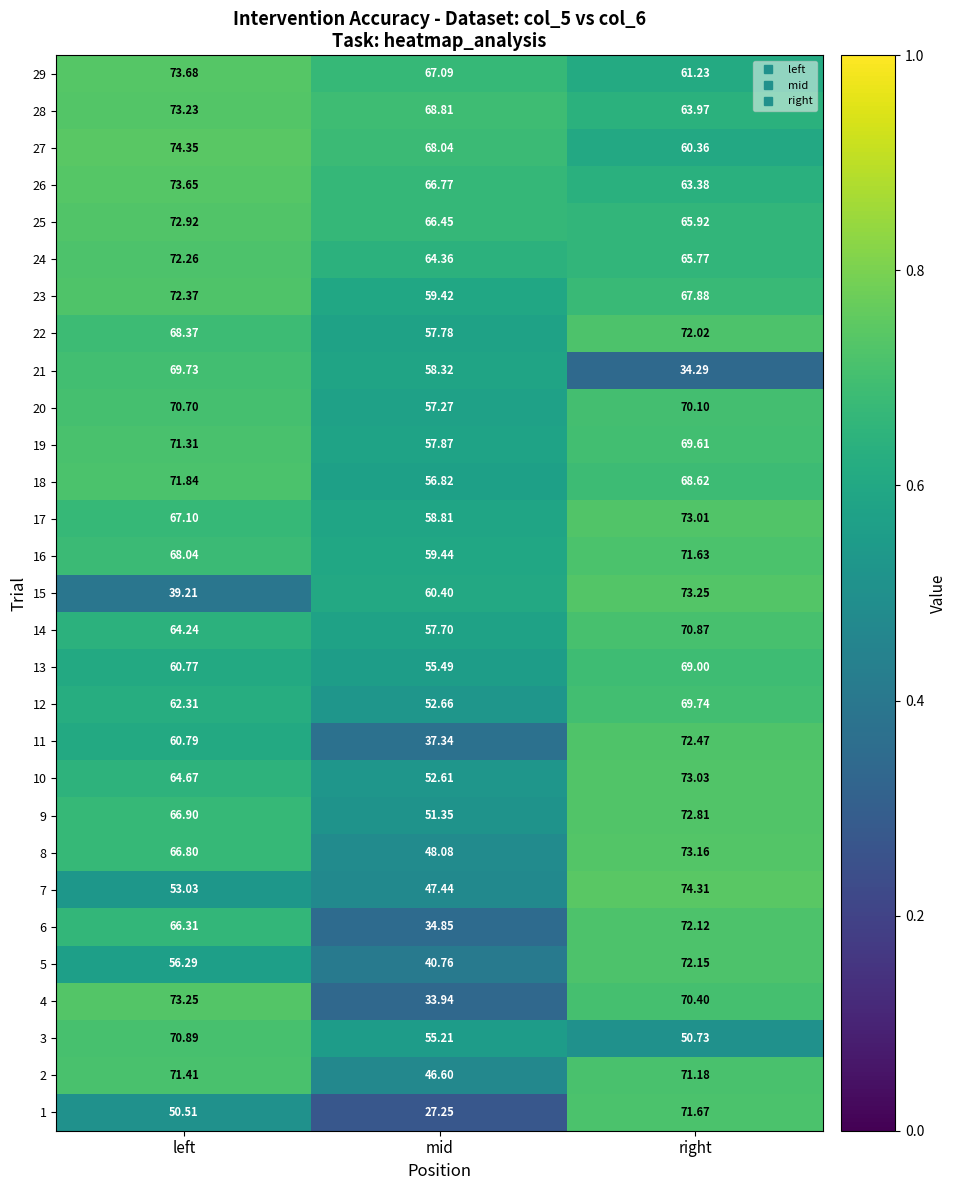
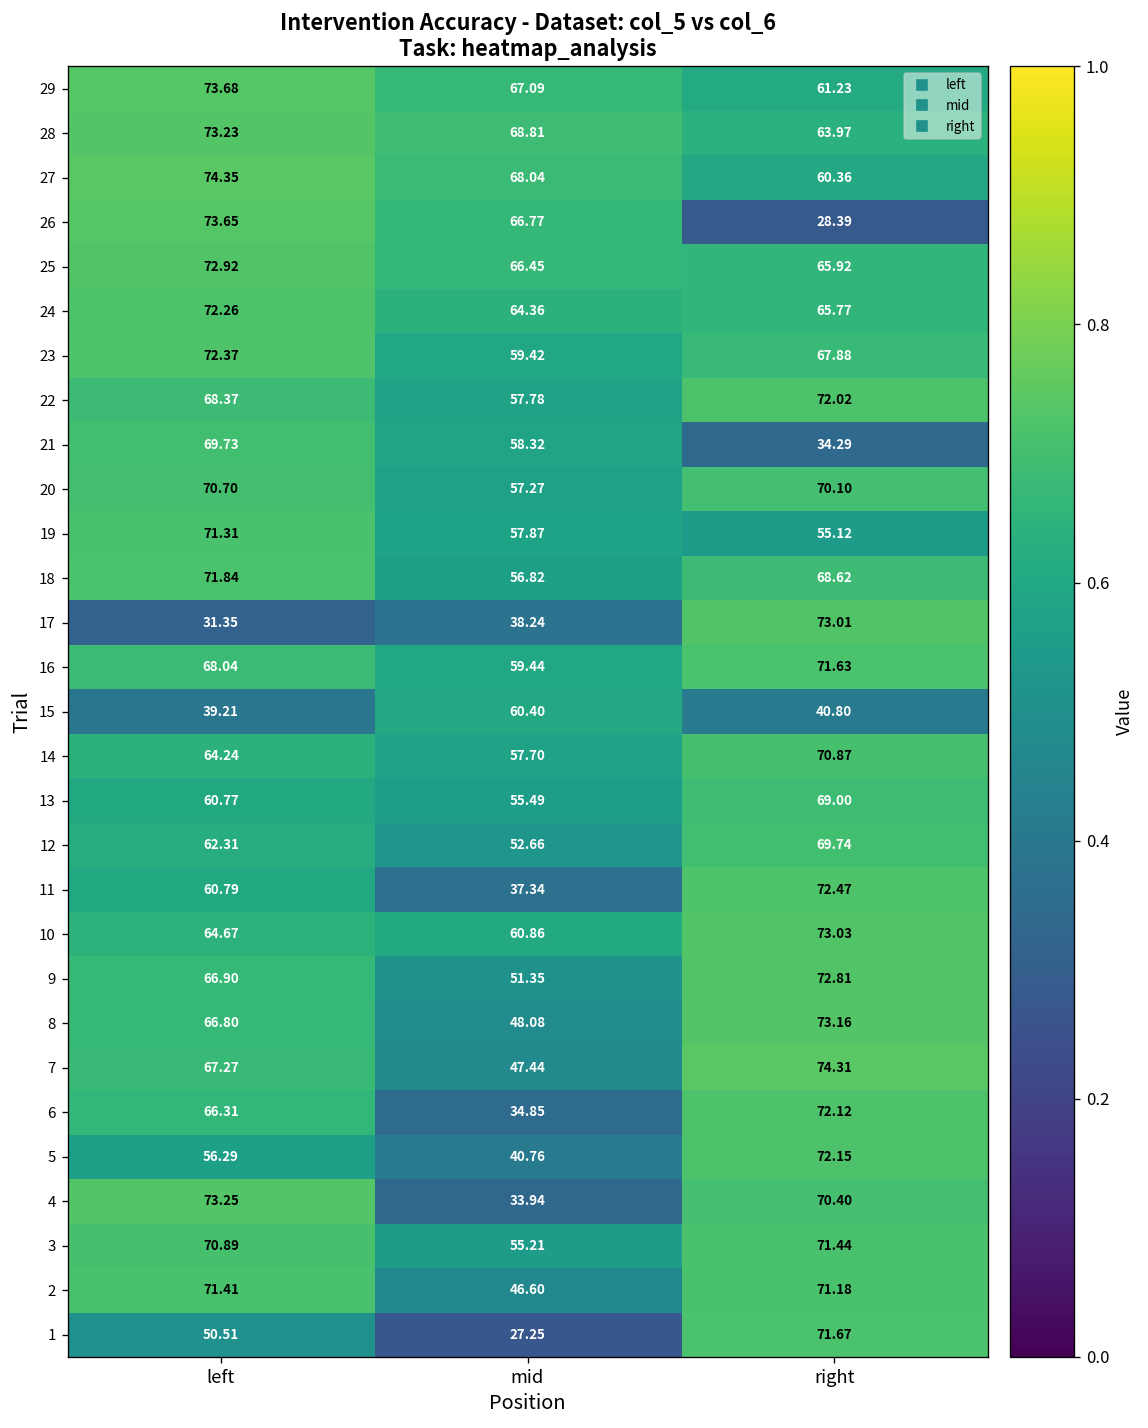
  {
    "29": {
      "left": 73.68,
      "mid": 67.09,
      "right": 61.23
    },
    "28": {
      "left": 73.23,
      "mid": 68.81,
      "right": 63.97
    },
    "27": {
      "left": 74.35,
      "mid": 68.04,
      "right": 60.36
    },
    "26": {
      "left": 73.65,
      "mid": 66.77,
-     "right": 63.38
+     "right": 28.39
    },
    "25": {
      "left": 72.92,
      "mid": 66.45,
      "right": 65.92
    },
    "24": {
      "left": 72.26,
      "mid": 64.36,
      "right": 65.77
    },
    "23": {
      "left": 72.37,
      "mid": 59.42,
      "right": 67.88
    },
    "22": {
      "left": 68.37,
      "mid": 57.78,
      "right": 72.02
    },
    "21": {
      "left": 69.73,
      "mid": 58.32,
      "right": 34.29
    },
    "20": {
      "left": 70.70,
      "mid": 57.27,
      "right": 70.10
    },
    "19": {
      "left": 71.31,
      "mid": 57.87,
-     "right": 69.61
+     "right": 55.12
    },
    "18": {
      "left": 71.84,
      "mid": 56.82,
      "right": 68.62
    },
    "17": {
-     "left": 67.10,
-     "mid": 58.81,
+     "left": 31.35,
+     "mid": 38.24,
      "right": 73.01
    },
    "16": {
      "left": 68.04,
      "mid": 59.44,
      "right": 71.63
    },
    "15": {
      "left": 39.21,
      "mid": 60.40,
-     "right": 73.25
+     "right": 40.80
    },
    "14": {
      "left": 64.24,
      "mid": 57.70,
      "right": 70.87
    },
    "13": {
      "left": 60.77,
      "mid": 55.49,
      "right": 69.00
    },
    "12": {
      "left": 62.31,
      "mid": 52.66,
      "right": 69.74
    },
    "11": {
      "left": 60.79,
      "mid": 37.34,
      "right": 72.47
    },
    "10": {
      "left": 64.67,
-     "mid": 52.61,
+     "mid": 60.86,
      "right": 73.03
    },
    "9": {
      "left": 66.90,
      "mid": 51.35,
      "right": 72.81
    },
    "8": {
      "left": 66.80,
      "mid": 48.08,
      "right": 73.16
    },
    "7": {
-     "left": 53.03,
+     "left": 67.27,
      "mid": 47.44,
      "right": 74.31
    },
    "6": {
      "left": 66.31,
      "mid": 34.85,
      "right": 72.12
    },
    "5": {
      "left": 56.29,
      "mid": 40.76,
      "right": 72.15
    },
    "4": {
      "left": 73.25,
      "mid": 33.94,
      "right": 70.40
    },
    "3": {
      "left": 70.89,
      "mid": 55.21,
-     "right": 50.73
+     "right": 71.44
    },
    "2": {
      "left": 71.41,
      "mid": 46.60,
      "right": 71.18
    },
    "1": {
      "left": 50.51,
      "mid": 27.25,
      "right": 71.67
    }
  }
